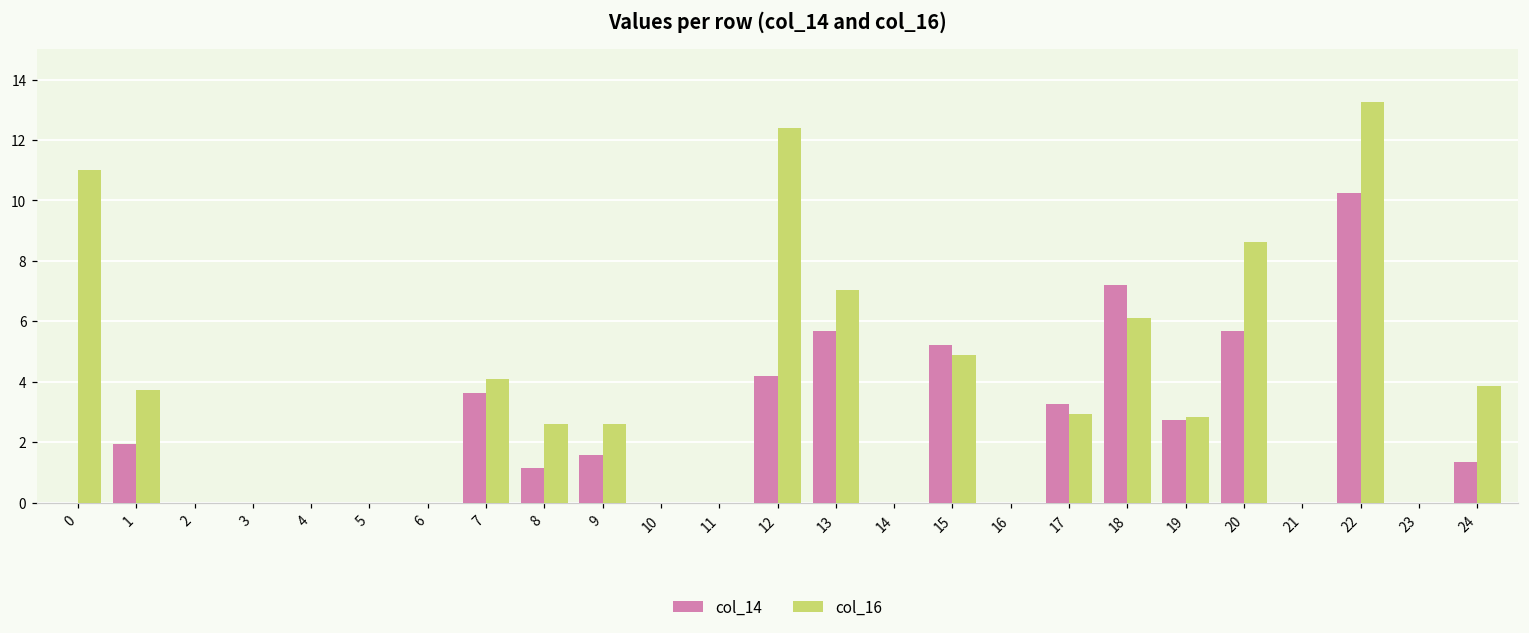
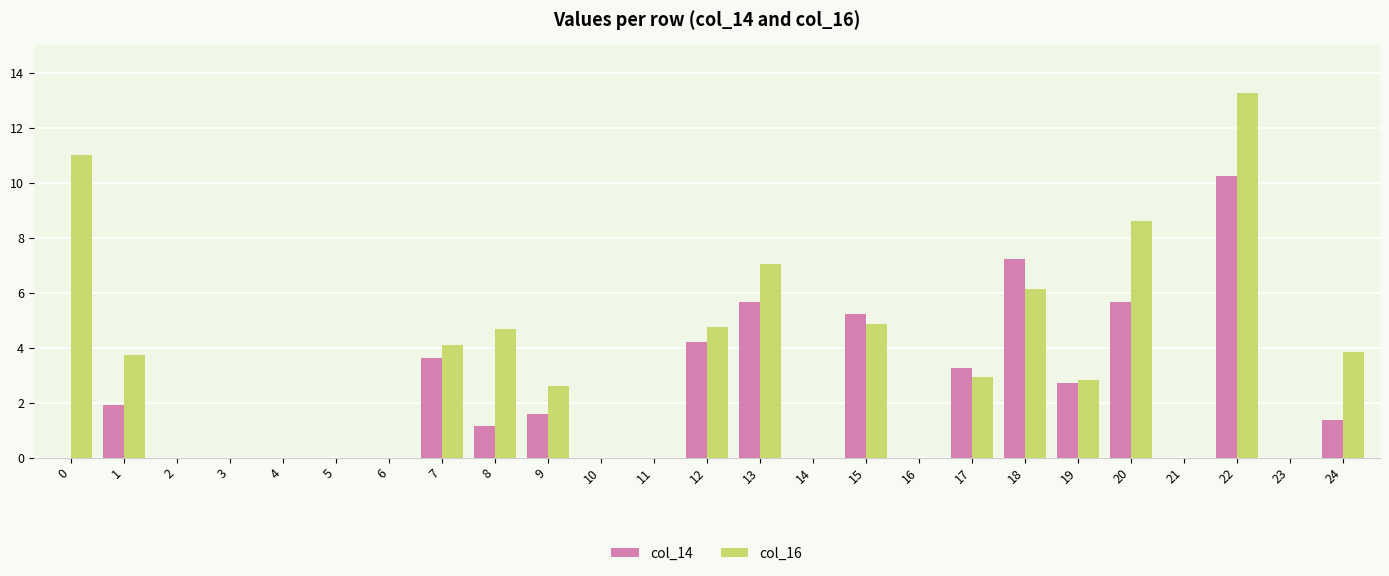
  {
    "col_14": {
      "0": 0.0,
      "1": 1.9,
      "2": 0.0,
      "3": 0.0,
      "4": 0.0,
      "5": 0.0,
      "6": 0.0,
      "7": 3.6,
      "8": 1.1,
      "9": 1.6,
      "10": 0.0,
      "11": 0.0,
      "12": 4.2,
      "13": 5.7,
      "14": 0.0,
      "15": 5.2,
      "16": 0.0,
      "17": 3.3,
      "18": 7.2,
      "19": 2.7,
      "20": 5.7,
      "21": 0.0,
      "22": 10.2,
      "23": 0.0,
      "24": 1.4
    },
    "col_16": {
      "0": 11.0,
      "1": 3.7,
      "2": 0.0,
      "3": 0.0,
      "4": 0.0,
      "5": 0.0,
      "6": 0.0,
      "7": 4.1,
-     "8": 2.6,
+     "8": 4.7,
      "9": 2.6,
      "10": 0.0,
      "11": 0.0,
-     "12": 12.4,
+     "12": 4.8,
      "13": 7.0,
      "14": 0.0,
      "15": 4.9,
      "16": 0.0,
      "17": 2.9,
      "18": 6.1,
      "19": 2.8,
      "20": 8.6,
      "21": 0.0,
      "22": 13.3,
      "23": 0.0,
      "24": 3.9
    }
  }
